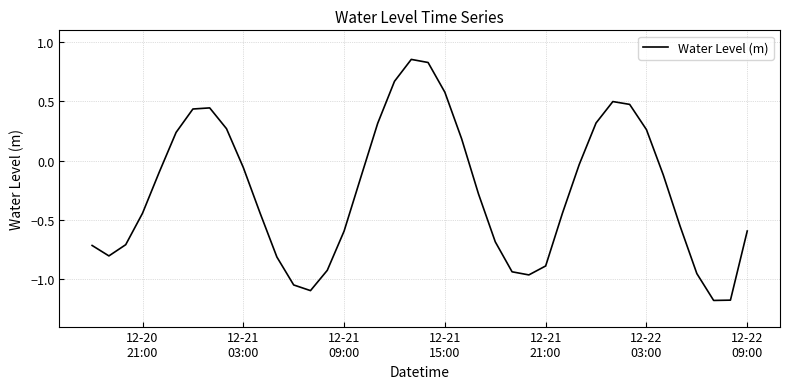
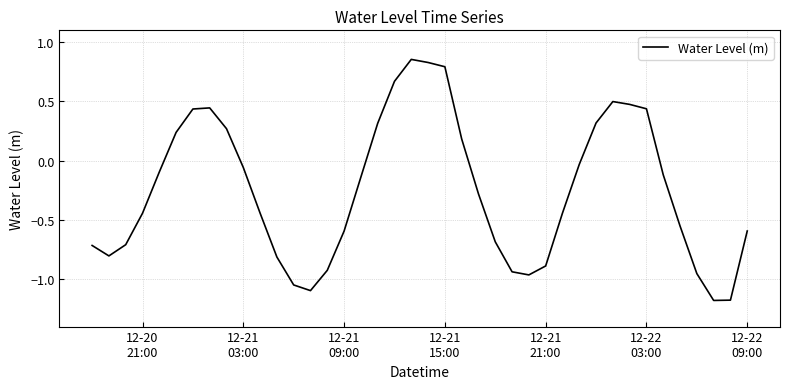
  {
    "12-20 21:00": -0.44,
    "12-21 03:00": -0.06,
    "12-21 09:00": -0.59,
-   "12-21 15:00": 0.58,
+   "12-21 15:00": 0.79,
    "12-21 21:00": -0.89,
-   "12-22 03:00": 0.26,
+   "12-22 03:00": 0.44,
    "12-22 09:00": -0.59
  }
